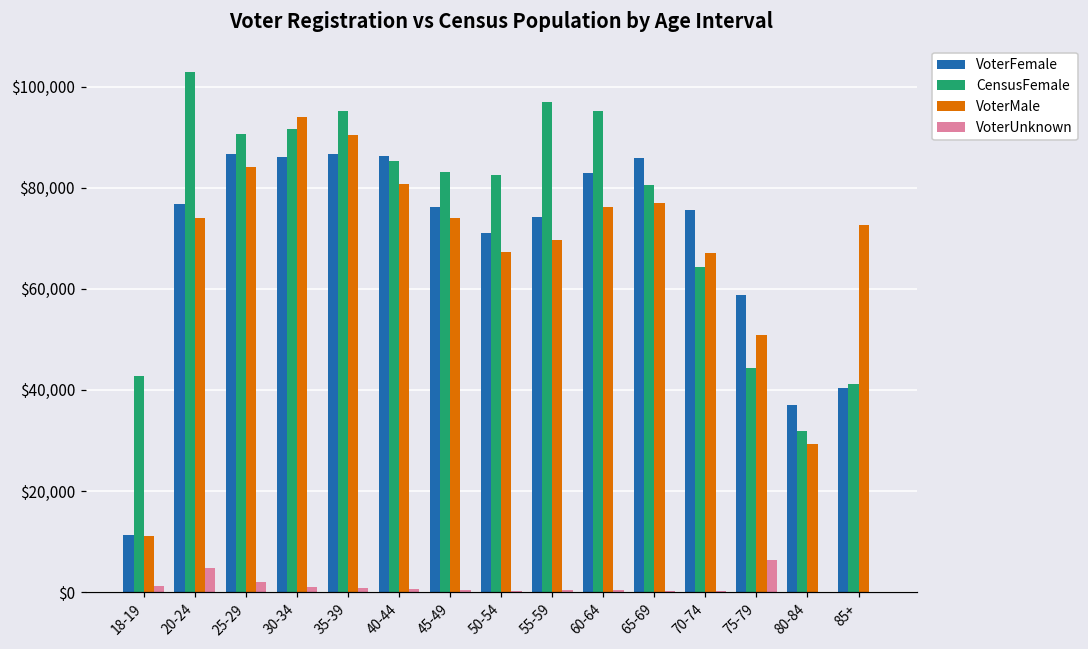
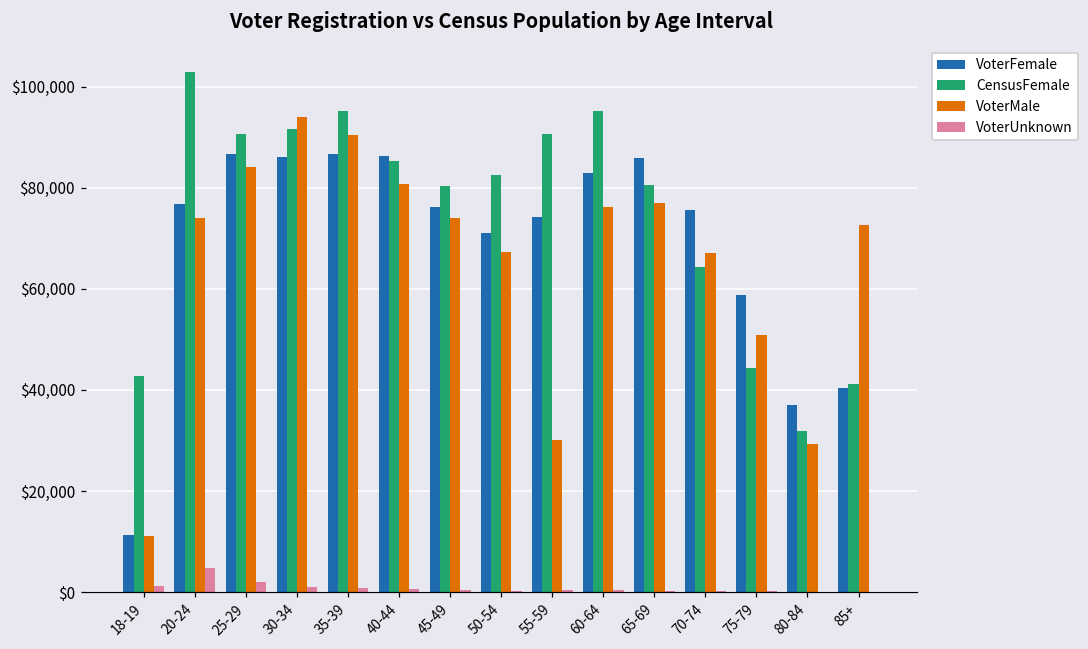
  {
    "VoterFemale": {
      "18-19": "$11,000",
      "20-24": "$77,000",
      "25-29": "$87,000",
      "30-34": "$86,000",
      "35-39": "$87,000",
      "40-44": "$86,000",
      "45-49": "$76,000",
      "50-54": "$71,000",
      "55-59": "$74,000",
      "60-64": "$83,000",
      "65-69": "$86,000",
      "70-74": "$76,000",
      "75-79": "$59,000",
      "80-84": "$37,000",
      "85+": "$40,000"
    },
    "CensusFemale": {
      "18-19": "$43,000",
      "20-24": "$103,000",
      "25-29": "$91,000",
      "30-34": "$92,000",
      "35-39": "$95,000",
      "40-44": "$85,000",
-     "45-49": "$83,000",
+     "45-49": "$80,000",
      "50-54": "$82,000",
-     "55-59": "$97,000",
+     "55-59": "$91,000",
      "60-64": "$95,000",
      "65-69": "$81,000",
      "70-74": "$64,000",
      "75-79": "$44,000",
      "80-84": "$32,000",
      "85+": "$41,000"
    },
    "VoterMale": {
      "18-19": "$11,000",
      "20-24": "$74,000",
      "25-29": "$84,000",
      "30-34": "$94,000",
      "35-39": "$91,000",
      "40-44": "$81,000",
      "45-49": "$74,000",
      "50-54": "$67,000",
-     "55-59": "$70,000",
+     "55-59": "$30,000",
      "60-64": "$76,000",
      "65-69": "$77,000",
      "70-74": "$67,000",
      "75-79": "$51,000",
      "80-84": "$29,000",
      "85+": "$73,000"
    },
    "VoterUnknown": {
      "18-19": "$1,000",
      "20-24": "$5,000",
      "25-29": "$2,000",
      "30-34": "$1,000",
      "35-39": "$1,000",
      "40-44": "$1,000",
-     "75-79": "$6,000"
+     "75-79": "$0"
    }
  }
